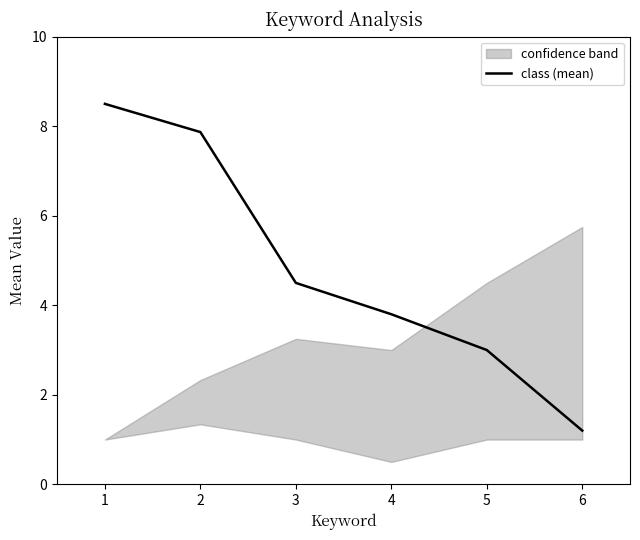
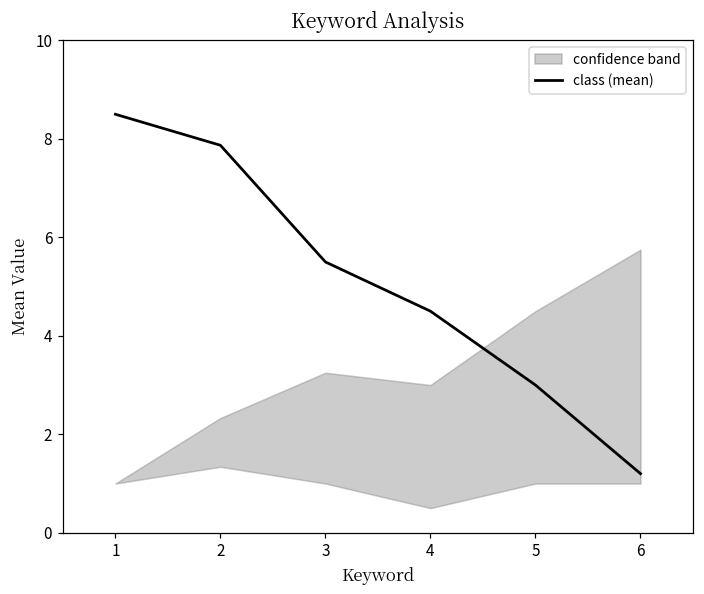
  {
    "class (mean)": {
      "1": 8.5,
      "2": 7.9,
-     "3": 4.5,
-     "4": 3.8,
+     "3": 5.5,
+     "4": 4.5,
      "5": 3.0,
      "6": 1.2
    }
  }
